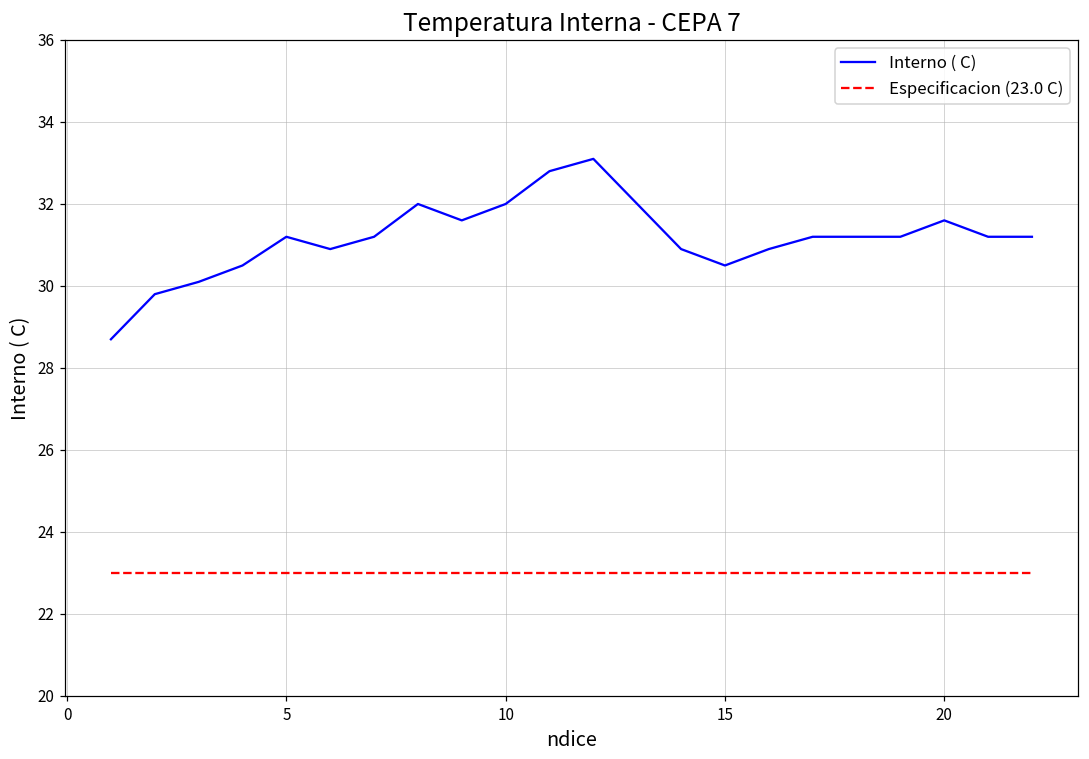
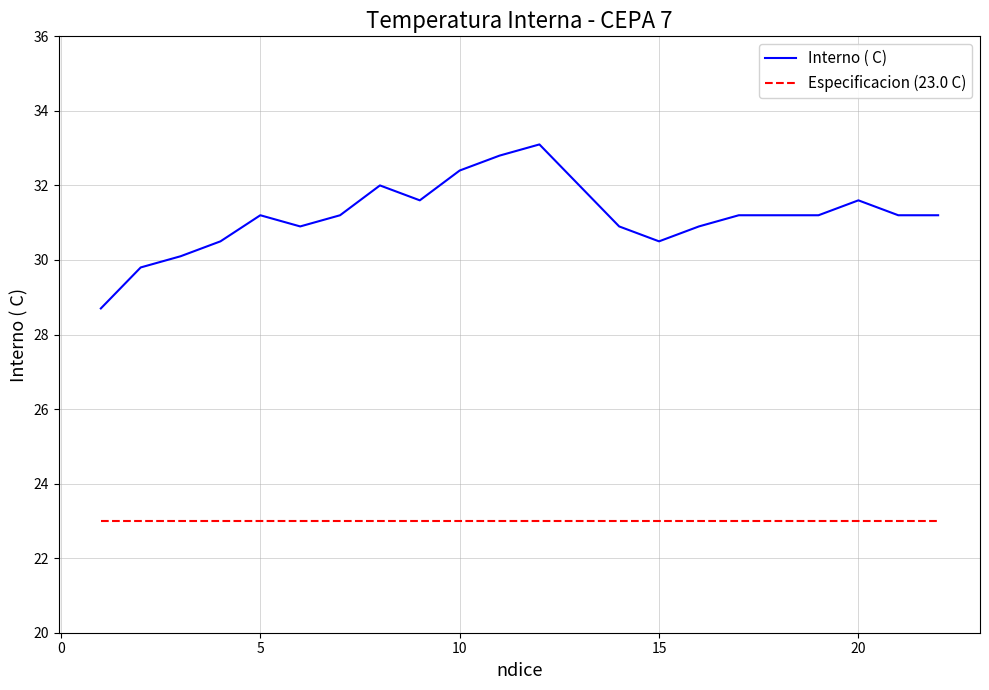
  {
    "Interno ( C)": {
      "5": 31.2,
-     "10": 32.0,
+     "10": 32.4,
      "15": 30.5,
      "20": 31.6
    },
    "Especificacion (23.0 C)": {
      "5": 23.0,
      "10": 23.0,
      "15": 23.0,
      "20": 23.0
    }
  }
